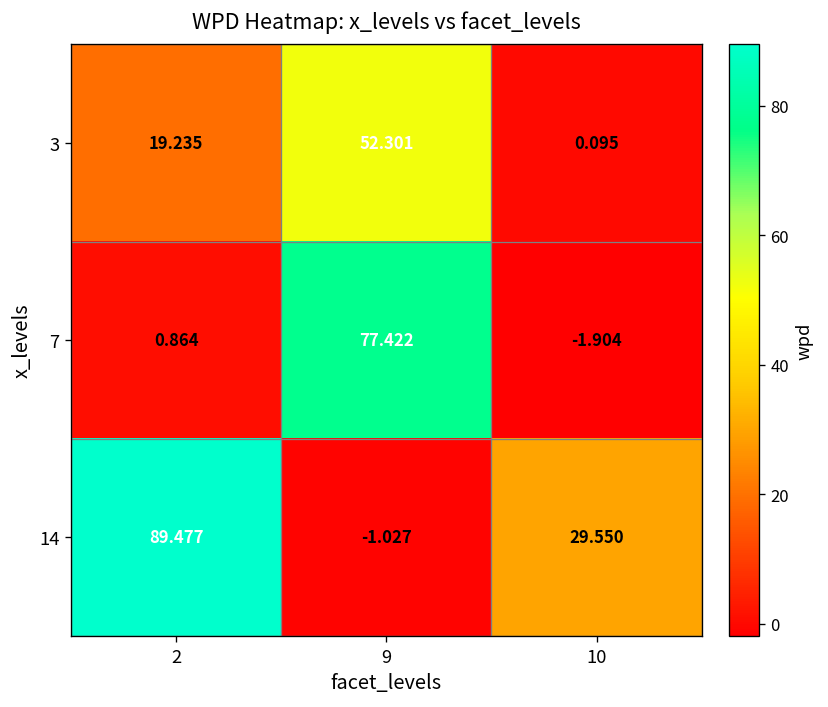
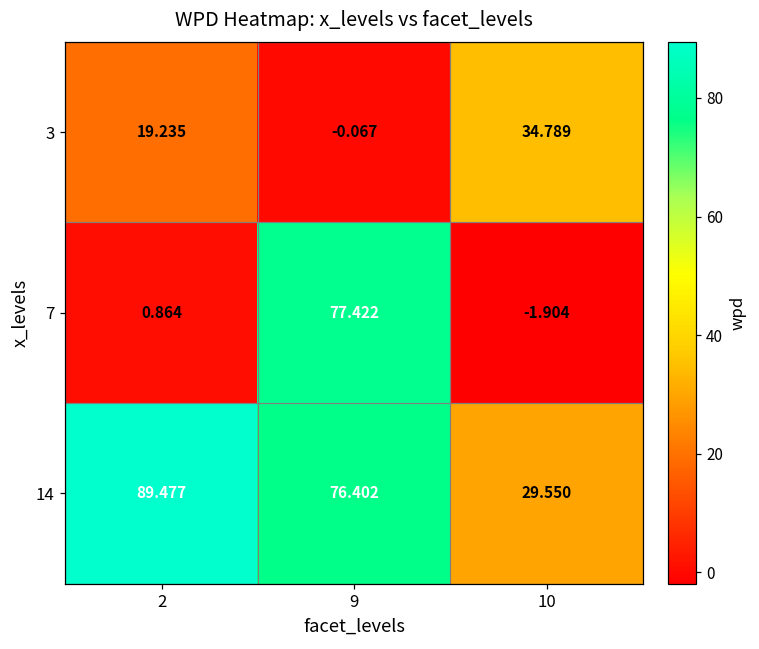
  {
    "3": {
      "2": 19.235,
-     "9": 52.301,
-     "10": 0.095
+     "9": -0.067,
+     "10": 34.789
    },
    "7": {
      "2": 0.864,
      "9": 77.422,
      "10": -1.904
    },
    "14": {
      "2": 89.477,
-     "9": -1.027,
+     "9": 76.402,
      "10": 29.550
    }
  }
